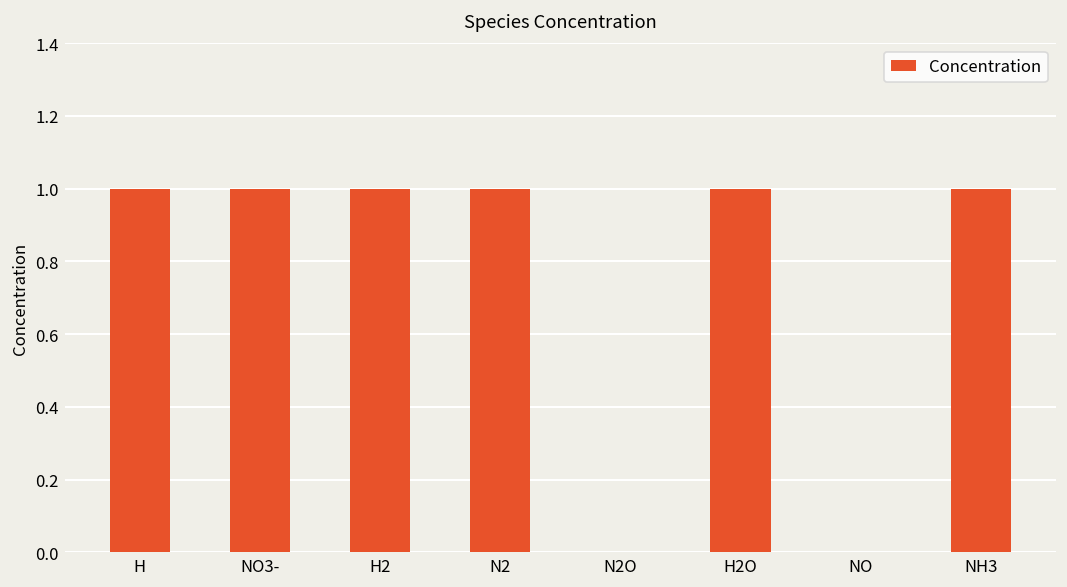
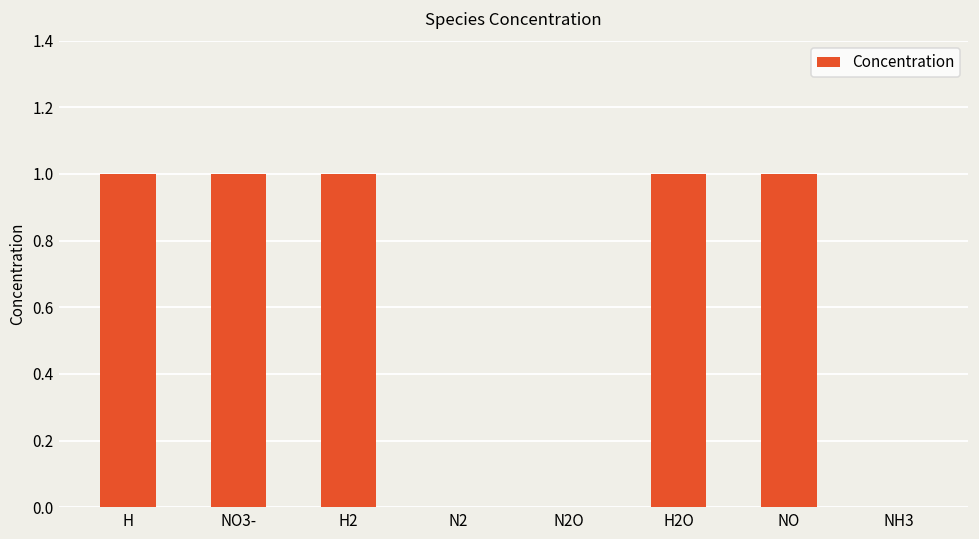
  {
    "H": 1,
    "NO3-": 1,
    "H2": 1,
-   "N2": 1,
+   "N2": 0,
    "N2O": 0,
    "H2O": 1,
-   "NO": 0,
-   "NH3": 1
+   "NO": 1,
+   "NH3": 0
  }
